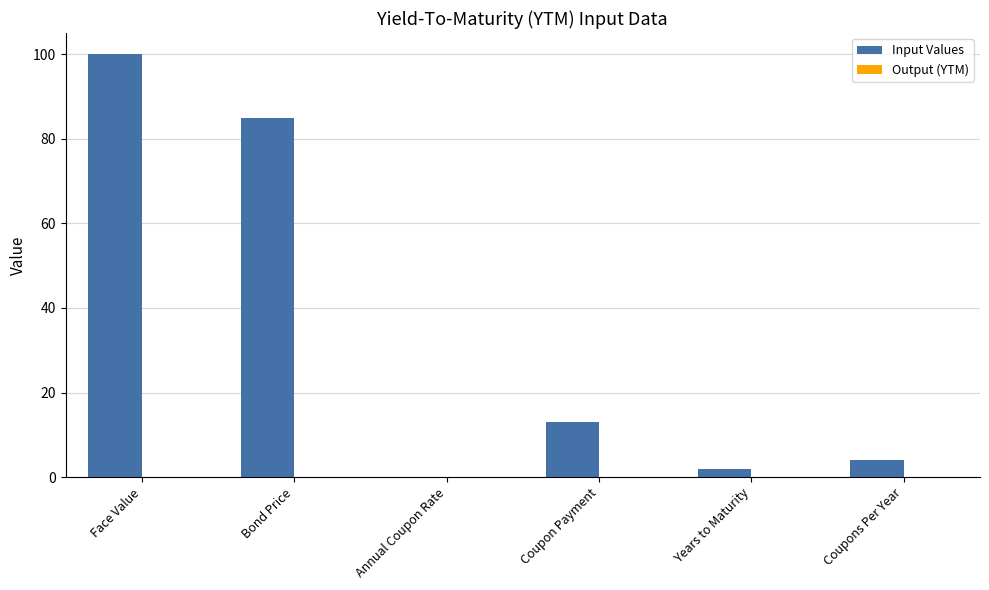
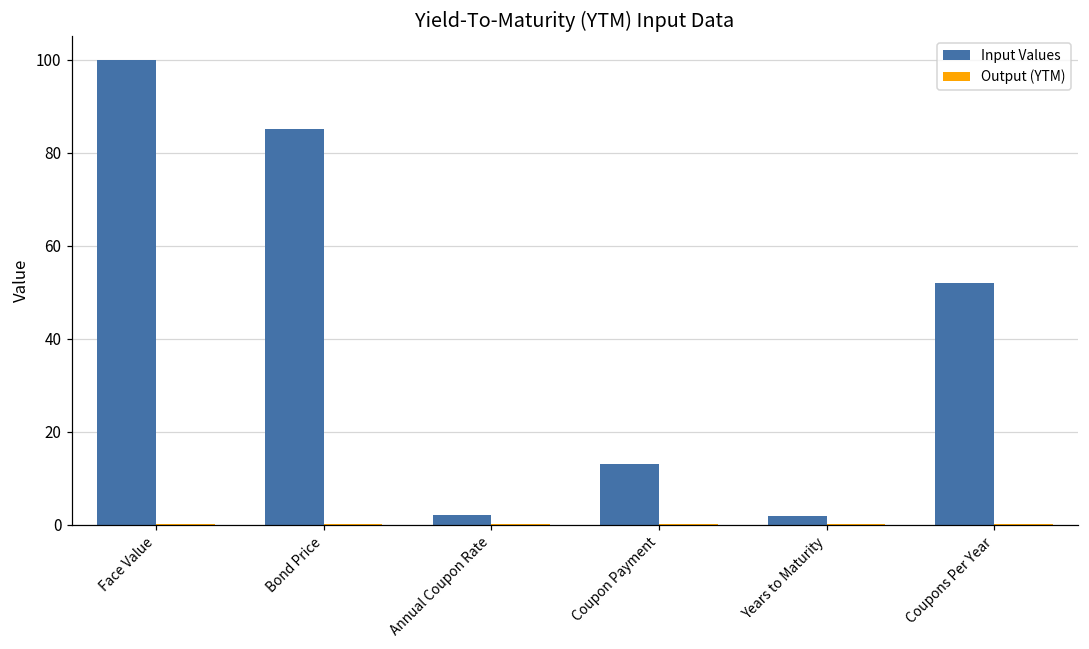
  {
    "Input Values": {
      "Face Value": 100,
      "Bond Price": 85,
-     "Annual Coupon Rate": 0,
+     "Annual Coupon Rate": 2,
      "Coupon Payment": 13,
      "Years to Maturity": 2,
-     "Coupons Per Year": 4
+     "Coupons Per Year": 52
    }
  }
